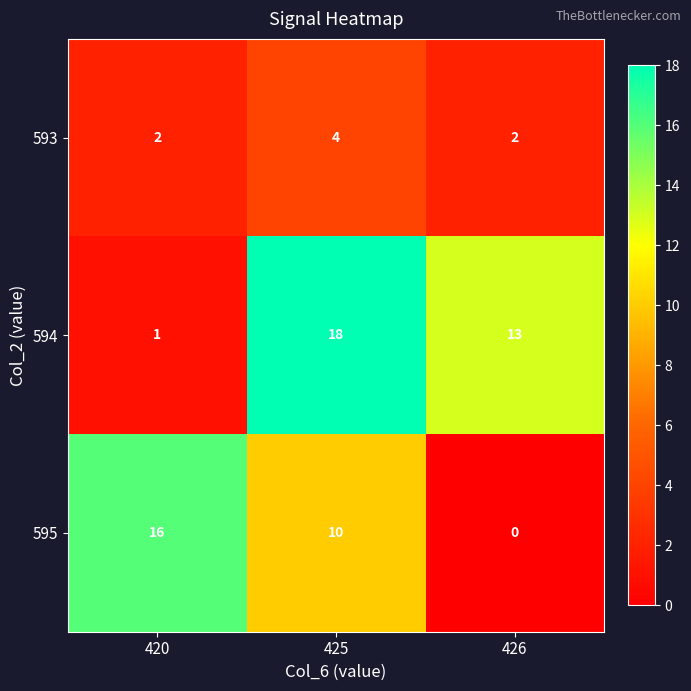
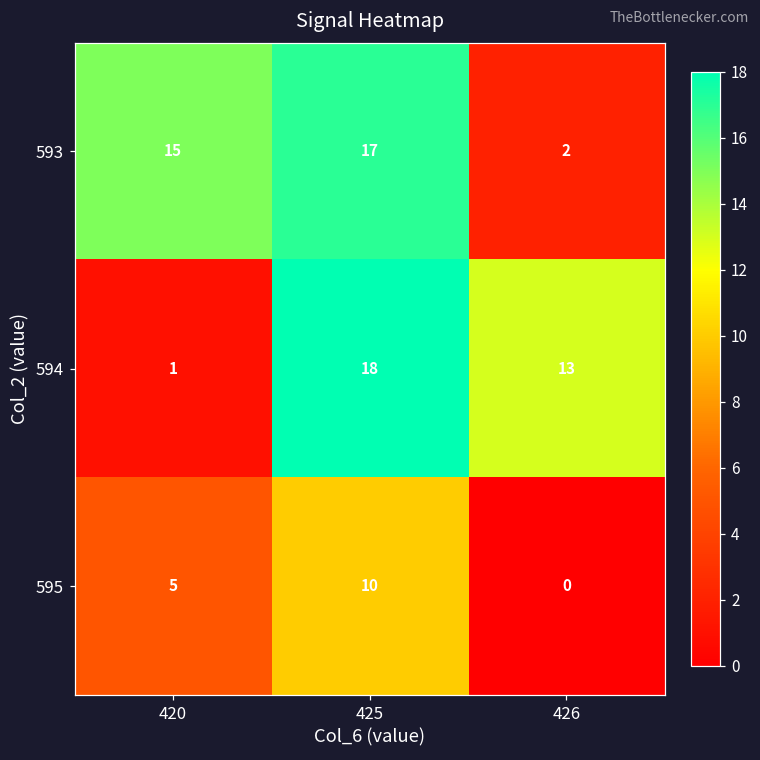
  {
    "593": {
-     "420": 2,
-     "425": 4,
+     "420": 15,
+     "425": 17,
      "426": 2
    },
    "594": {
      "420": 1,
      "425": 18,
      "426": 13
    },
    "595": {
-     "420": 16,
+     "420": 5,
      "425": 10,
      "426": 0
    }
  }
